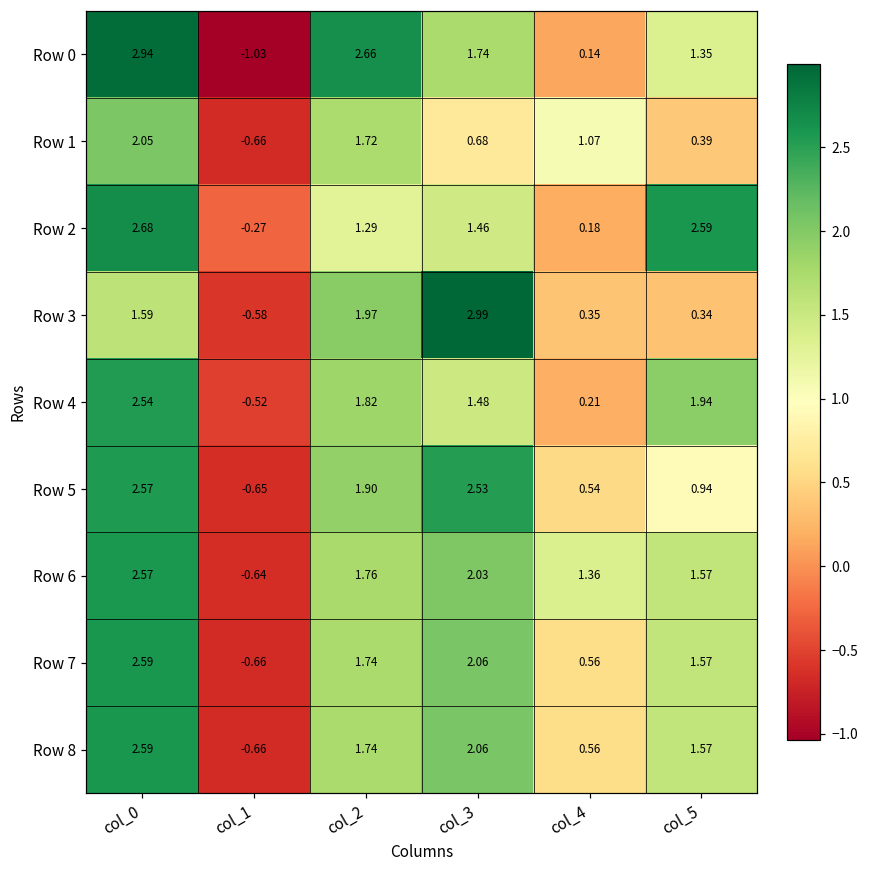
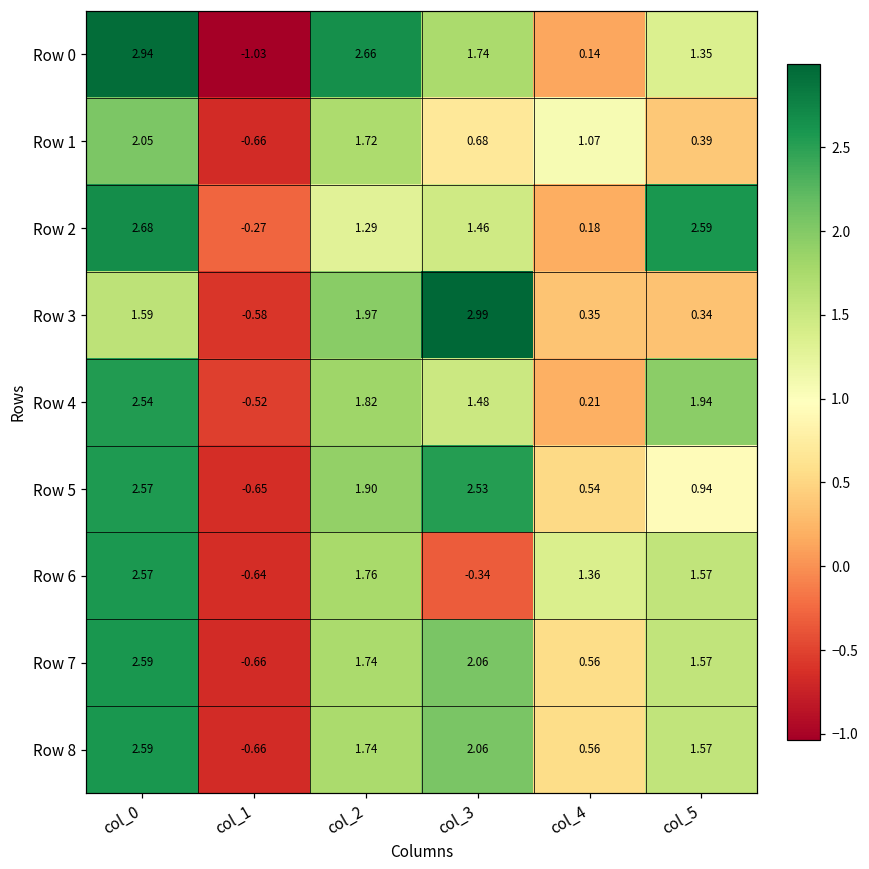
  {
    "Row 0": {
      "col_0": 2.94,
      "col_1": -1.03,
      "col_2": 2.66,
      "col_3": 1.74,
      "col_4": 0.14,
      "col_5": 1.35
    },
    "Row 1": {
      "col_0": 2.05,
      "col_1": -0.66,
      "col_2": 1.72,
      "col_3": 0.68,
      "col_4": 1.07,
      "col_5": 0.39
    },
    "Row 2": {
      "col_0": 2.68,
      "col_1": -0.27,
      "col_2": 1.29,
      "col_3": 1.46,
      "col_4": 0.18,
      "col_5": 2.59
    },
    "Row 3": {
      "col_0": 1.59,
      "col_1": -0.58,
      "col_2": 1.97,
      "col_3": 2.99,
      "col_4": 0.35,
      "col_5": 0.34
    },
    "Row 4": {
      "col_0": 2.54,
      "col_1": -0.52,
      "col_2": 1.82,
      "col_3": 1.48,
      "col_4": 0.21,
      "col_5": 1.94
    },
    "Row 5": {
      "col_0": 2.57,
      "col_1": -0.65,
      "col_2": 1.90,
      "col_3": 2.53,
      "col_4": 0.54,
      "col_5": 0.94
    },
    "Row 6": {
      "col_0": 2.57,
      "col_1": -0.64,
      "col_2": 1.76,
-     "col_3": 2.03,
+     "col_3": -0.34,
      "col_4": 1.36,
      "col_5": 1.57
    },
    "Row 7": {
      "col_0": 2.59,
      "col_1": -0.66,
      "col_2": 1.74,
      "col_3": 2.06,
      "col_4": 0.56,
      "col_5": 1.57
    },
    "Row 8": {
      "col_0": 2.59,
      "col_1": -0.66,
      "col_2": 1.74,
      "col_3": 2.06,
      "col_4": 0.56,
      "col_5": 1.57
    }
  }
